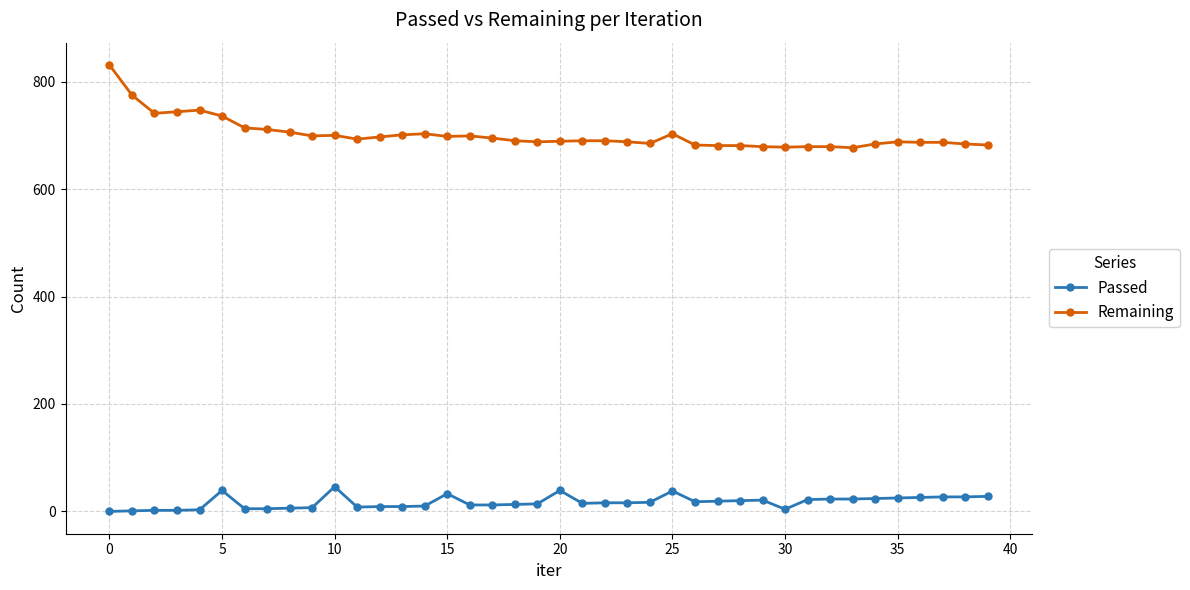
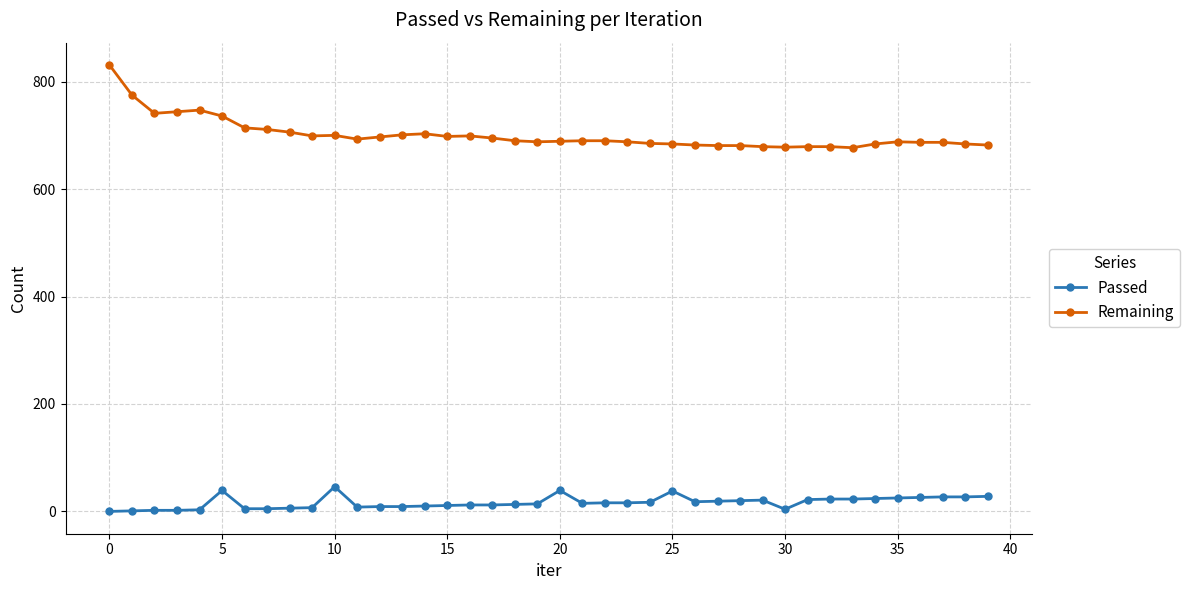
  {
    "Passed": {
      "0": 0,
      "5": 40,
      "10": 50,
-     "15": 30,
+     "15": 10,
      "20": 40,
      "25": 40,
      "30": 0,
      "35": 30
    },
    "Remaining": {
      "0": 830,
      "5": 740,
      "10": 700,
      "15": 700,
      "20": 690,
-     "25": 700,
+     "25": 680,
      "30": 680,
      "35": 690
    }
  }
